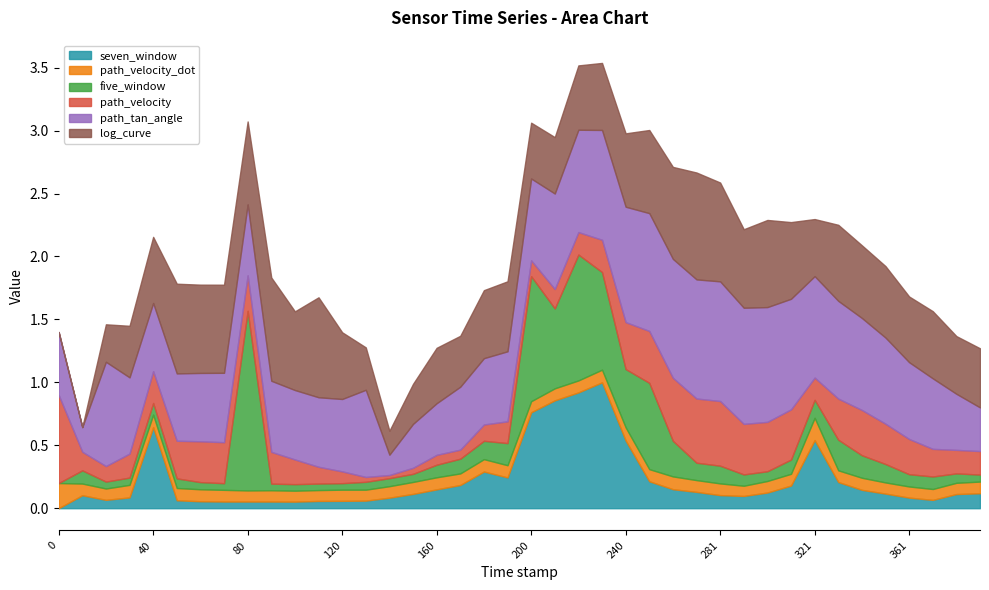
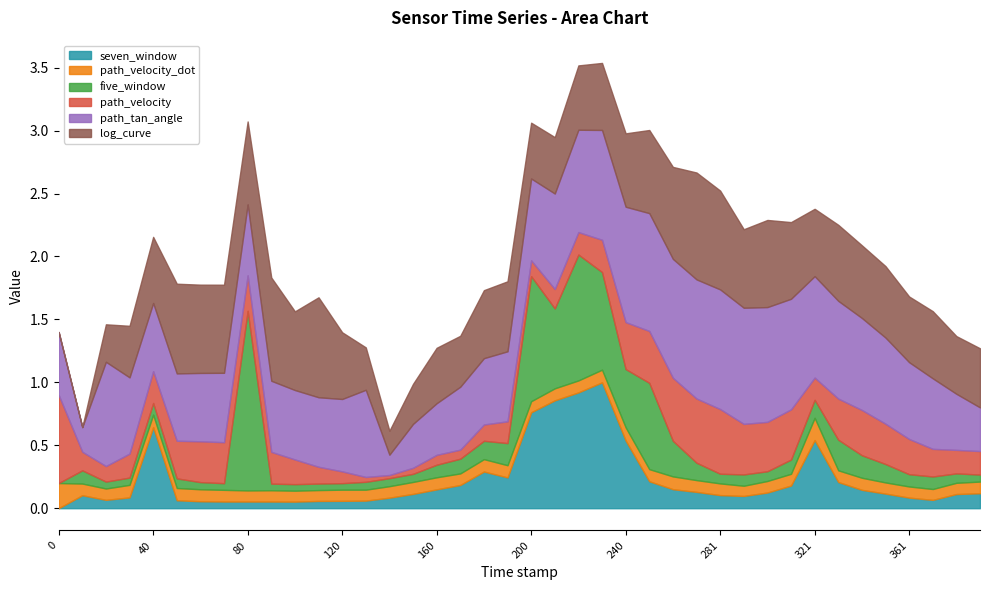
  {
    "seven_window": {
      "0": 0.00,
      "40": 0.64,
      "80": 0.05,
      "120": 0.06,
      "160": 0.15,
      "200": 0.76,
      "240": 0.54,
      "281": 0.10,
      "321": 0.54,
      "361": 0.08
    },
    "path_velocity_dot": {
      "40": 0.10,
      "80": 0.09,
      "120": 0.09,
      "160": 0.10,
      "200": 0.09,
      "240": 0.10,
      "281": 0.09,
      "321": 0.18,
      "361": 0.09
    },
    "five_window": {
      "40": 0.09,
      "80": 1.43,
      "120": 0.05,
      "160": 0.10,
      "200": 0.99,
      "240": 0.46,
-     "281": 0.14,
+     "281": 0.08,
      "321": 0.14,
      "361": 0.10
    },
    "path_velocity": {
      "0": 0.70,
      "40": 0.25,
      "80": 0.28,
      "120": 0.09,
      "160": 0.08,
      "200": 0.13,
      "240": 0.37,
      "281": 0.51,
      "321": 0.18,
      "361": 0.28
    },
    "path_tan_angle": {
      "40": 0.54,
      "80": 0.56,
      "120": 0.57,
      "160": 0.41,
      "200": 0.65,
      "240": 0.92,
      "281": 0.95,
      "321": 0.81,
      "361": 0.61
    },
    "log_curve": {
      "40": 0.53,
      "80": 0.66,
      "120": 0.53,
      "160": 0.44,
      "200": 0.44,
      "240": 0.58,
      "281": 0.79,
-     "321": 0.45,
+     "321": 0.54,
      "361": 0.52
    }
  }
